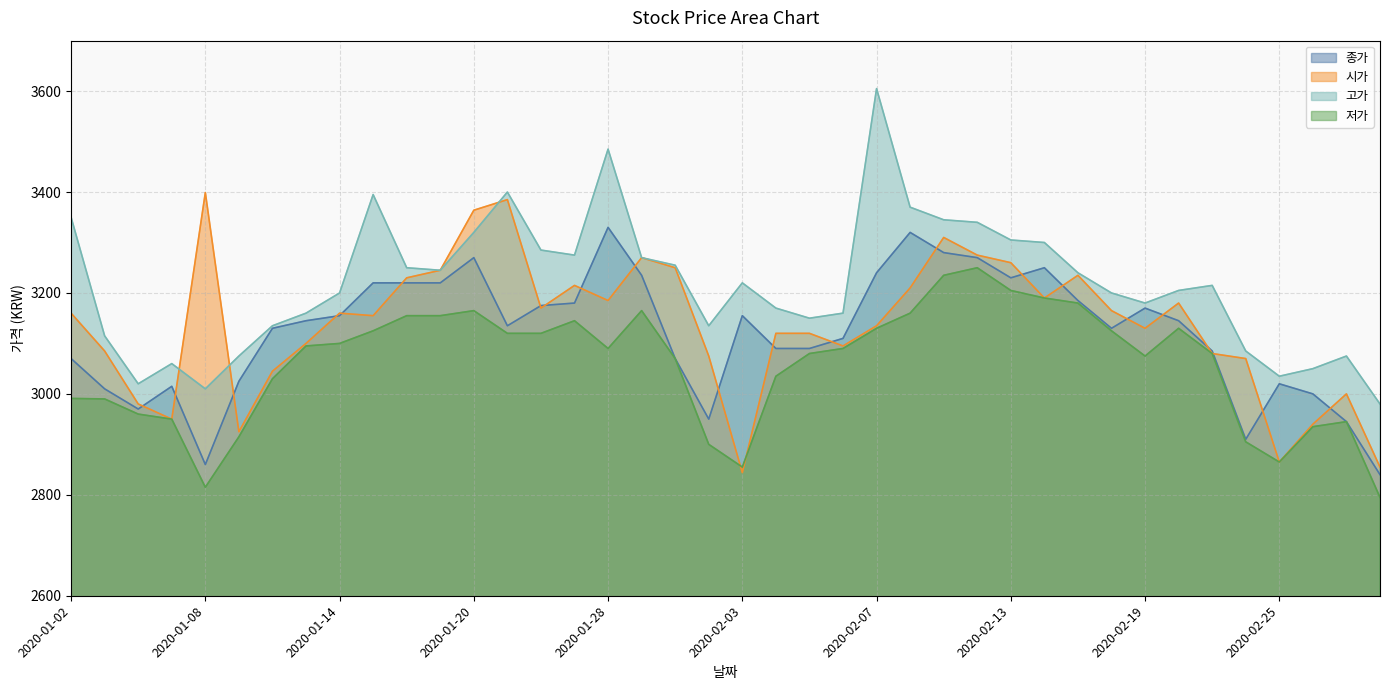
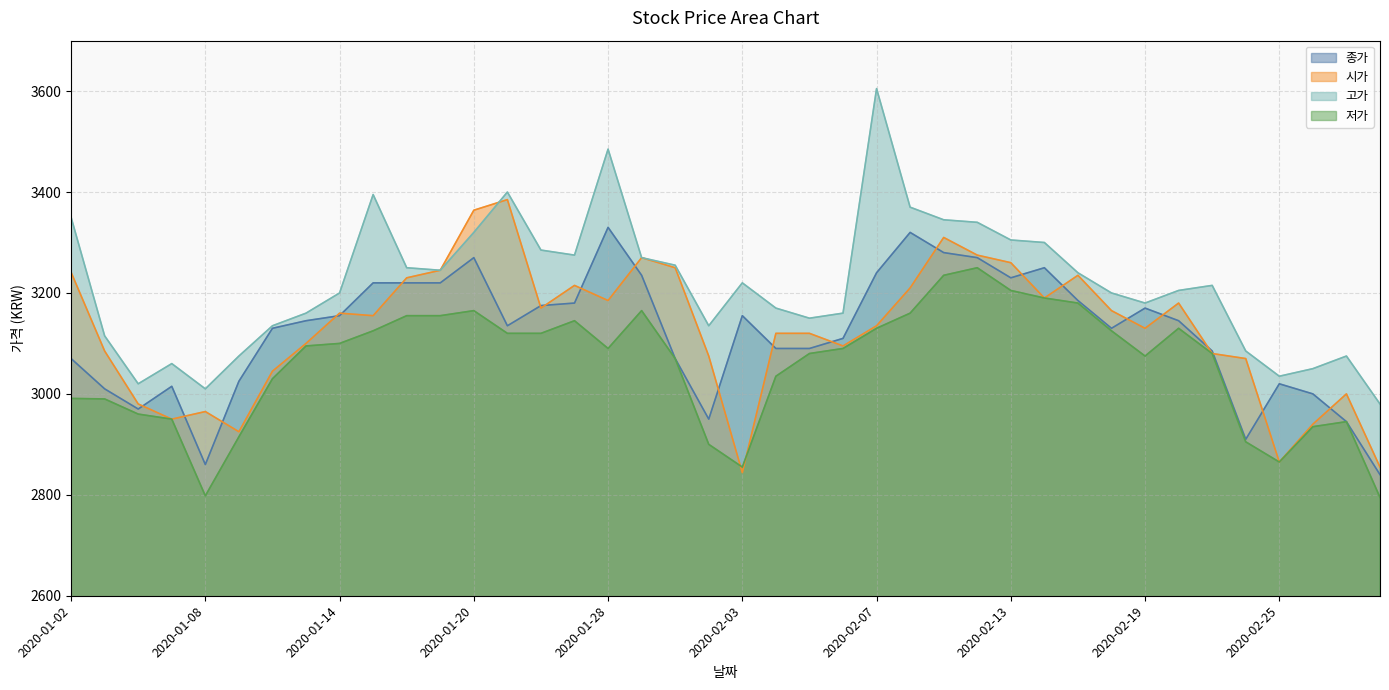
  {
    "시가": {
-     "2020-01-02": 3160,
-     "2020-01-08": 3400,
+     "2020-01-02": 3240,
+     "2020-01-08": 2970,
      "2020-01-20": 3360,
      "2020-01-28": 3190,
      "2020-02-03": 2840,
      "2020-02-13": 3260,
      "2020-02-19": 3130
    },
    "저가": {
      "2020-01-02": 2990,
-     "2020-01-08": 2820,
+     "2020-01-08": 2800,
      "2020-01-14": 3100,
      "2020-01-20": 3170,
      "2020-01-28": 3090,
      "2020-02-03": 2860,
      "2020-02-13": 3210,
      "2020-02-19": 3080
    }
  }
